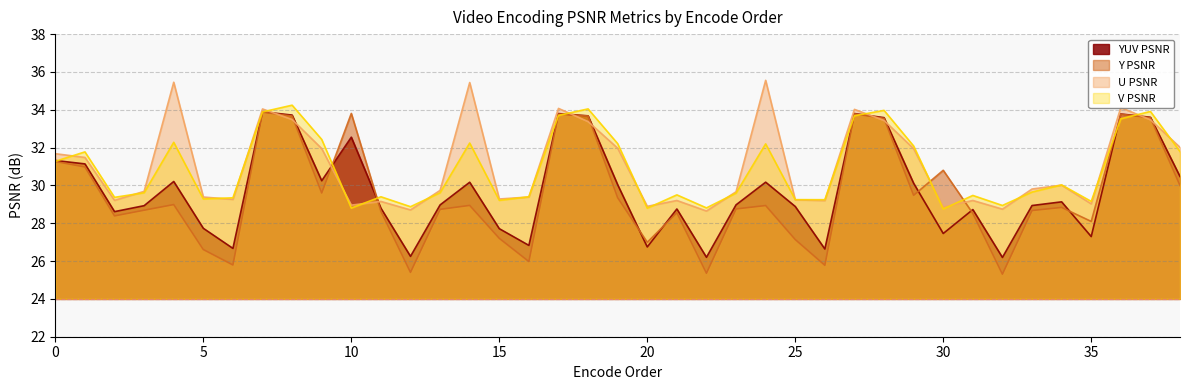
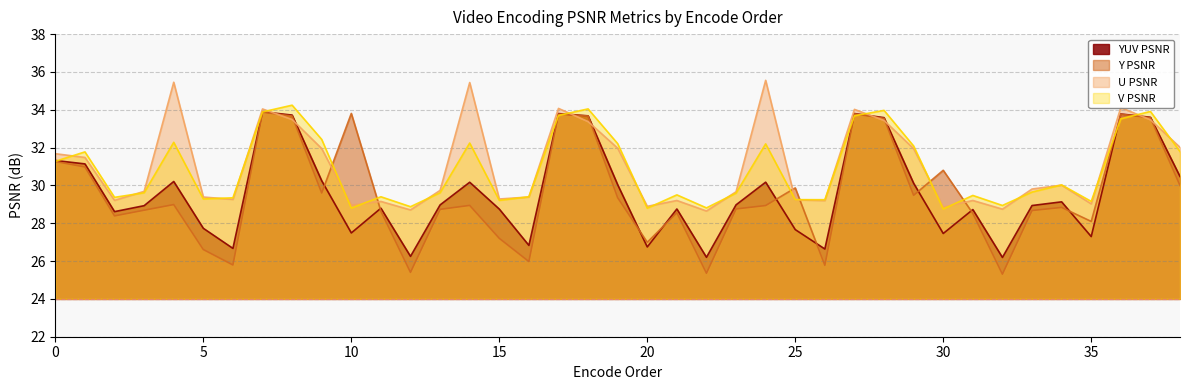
  {
    "YUV PSNR": {
      "5": 27.7,
-     "10": 32.6,
-     "15": 27.7,
+     "10": 27.5,
+     "15": 28.7,
      "20": 26.7,
-     "25": 28.9,
+     "25": 27.7,
      "30": 27.5,
      "35": 27.3
    },
    "Y PSNR": {
      "5": 26.6,
      "10": 33.8,
      "15": 27.2,
      "20": 27.0,
-     "25": 27.1,
+     "25": 29.9,
      "30": 30.8,
      "35": 28.1
    }
  }
